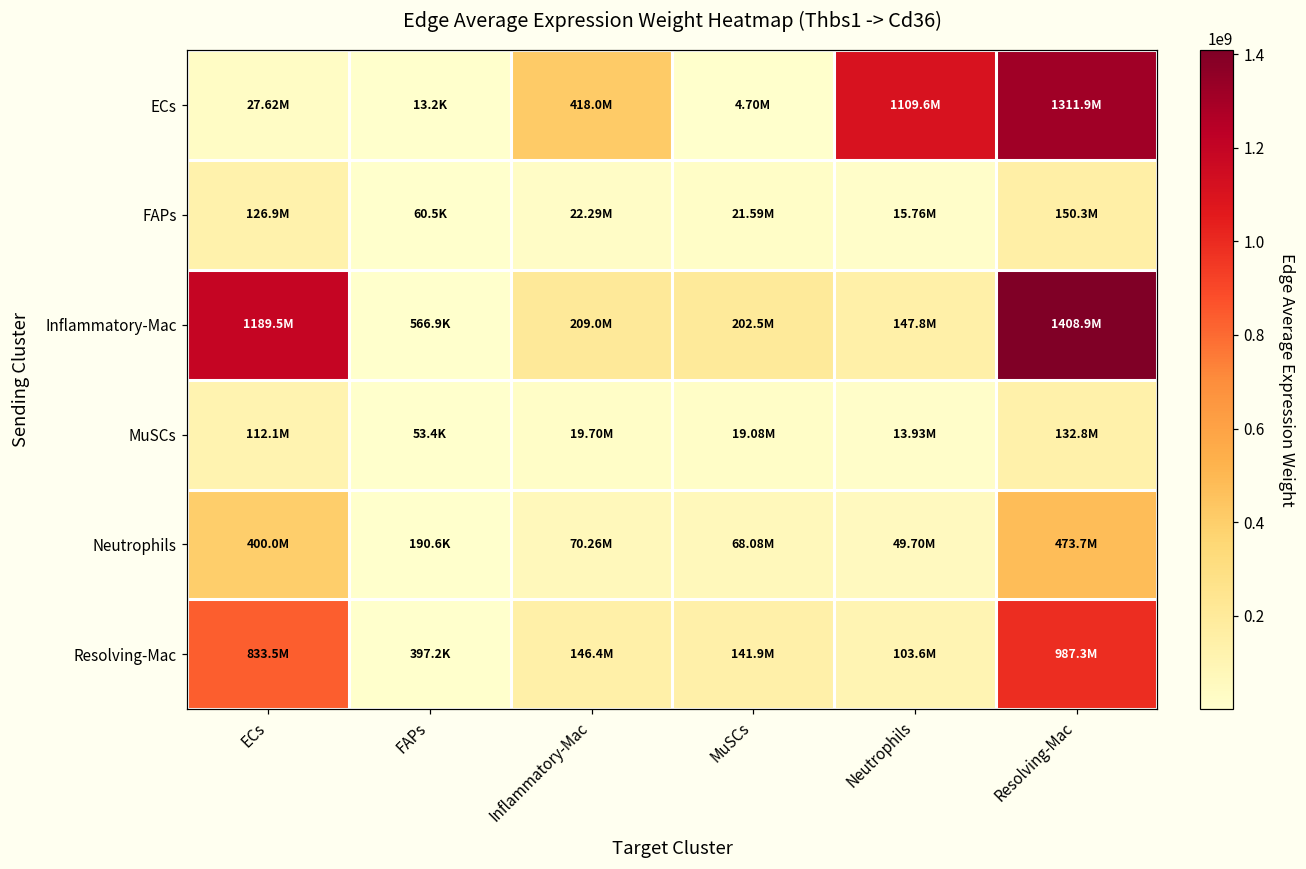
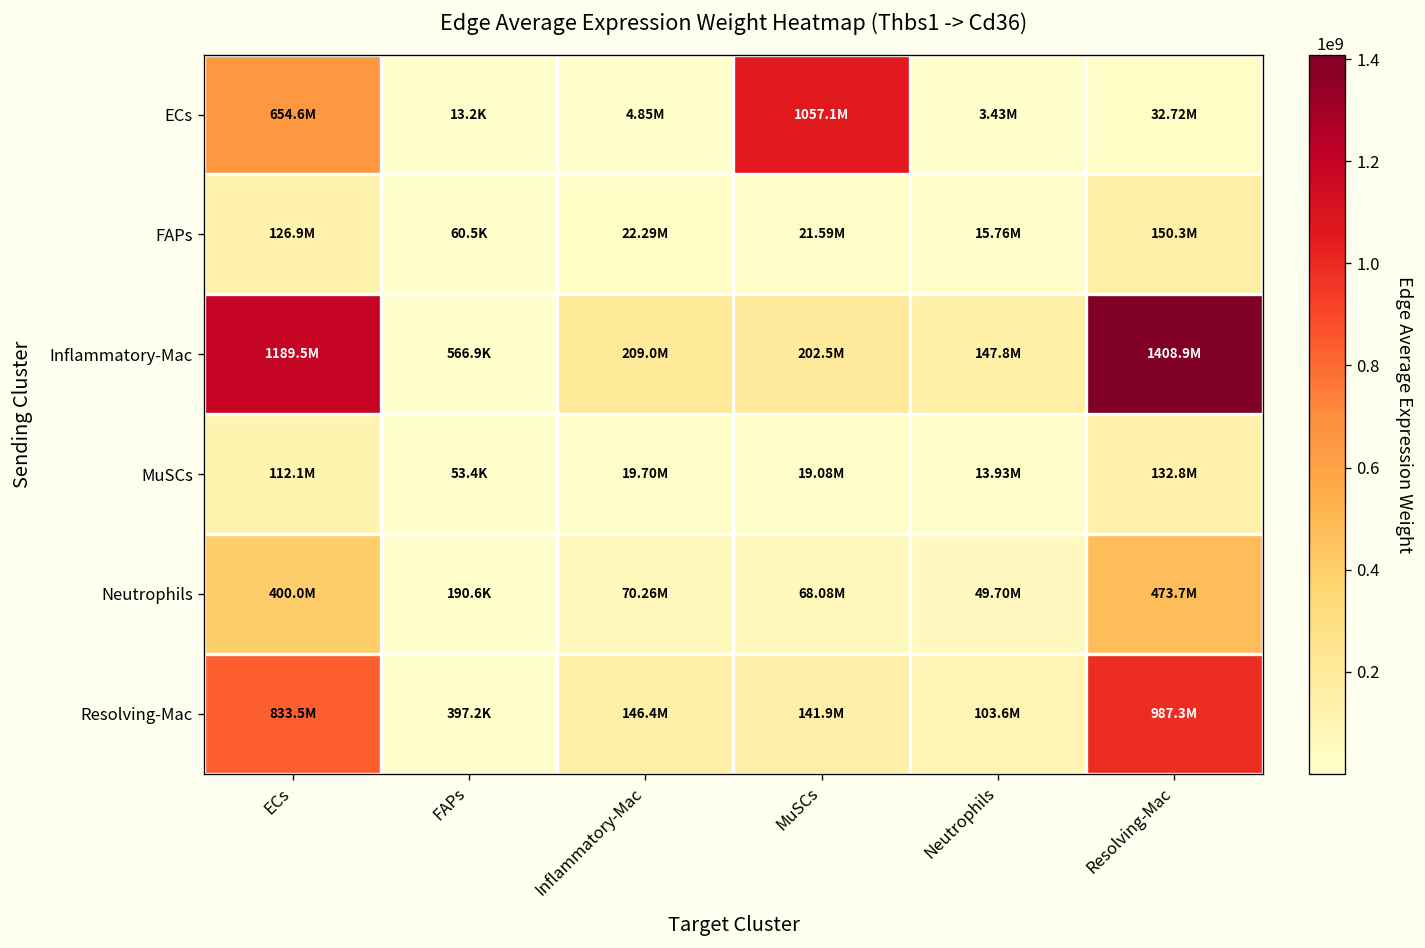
  {
    "ECs": {
-     "ECs": "27.62M",
+     "ECs": "654.6M",
      "FAPs": "13.2K",
-     "Inflammatory-Mac": "418.0M",
-     "MuSCs": "4.70M",
-     "Neutrophils": "1109.6M",
-     "Resolving-Mac": "1311.9M"
+     "Inflammatory-Mac": "4.85M",
+     "MuSCs": "1057.1M",
+     "Neutrophils": "3.43M",
+     "Resolving-Mac": "32.72M"
    },
    "FAPs": {
      "ECs": "126.9M",
      "FAPs": "60.5K",
      "Inflammatory-Mac": "22.29M",
      "MuSCs": "21.59M",
      "Neutrophils": "15.76M",
      "Resolving-Mac": "150.3M"
    },
    "Inflammatory-Mac": {
      "ECs": "1189.5M",
      "FAPs": "566.9K",
      "Inflammatory-Mac": "209.0M",
      "MuSCs": "202.5M",
      "Neutrophils": "147.8M",
      "Resolving-Mac": "1408.9M"
    },
    "MuSCs": {
      "ECs": "112.1M",
      "FAPs": "53.4K",
      "Inflammatory-Mac": "19.70M",
      "MuSCs": "19.08M",
      "Neutrophils": "13.93M",
      "Resolving-Mac": "132.8M"
    },
    "Neutrophils": {
      "ECs": "400.0M",
      "FAPs": "190.6K",
      "Inflammatory-Mac": "70.26M",
      "MuSCs": "68.08M",
      "Neutrophils": "49.70M",
      "Resolving-Mac": "473.7M"
    },
    "Resolving-Mac": {
      "ECs": "833.5M",
      "FAPs": "397.2K",
      "Inflammatory-Mac": "146.4M",
      "MuSCs": "141.9M",
      "Neutrophils": "103.6M",
      "Resolving-Mac": "987.3M"
    }
  }
